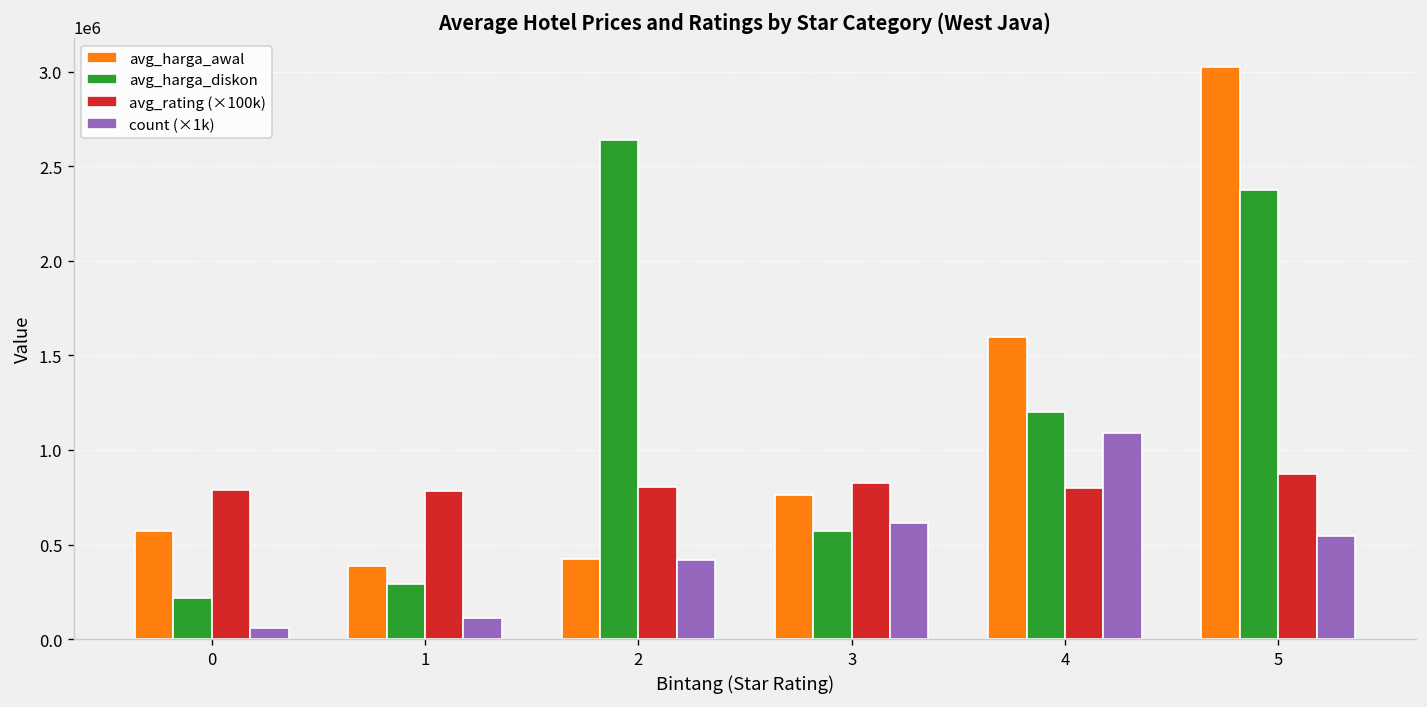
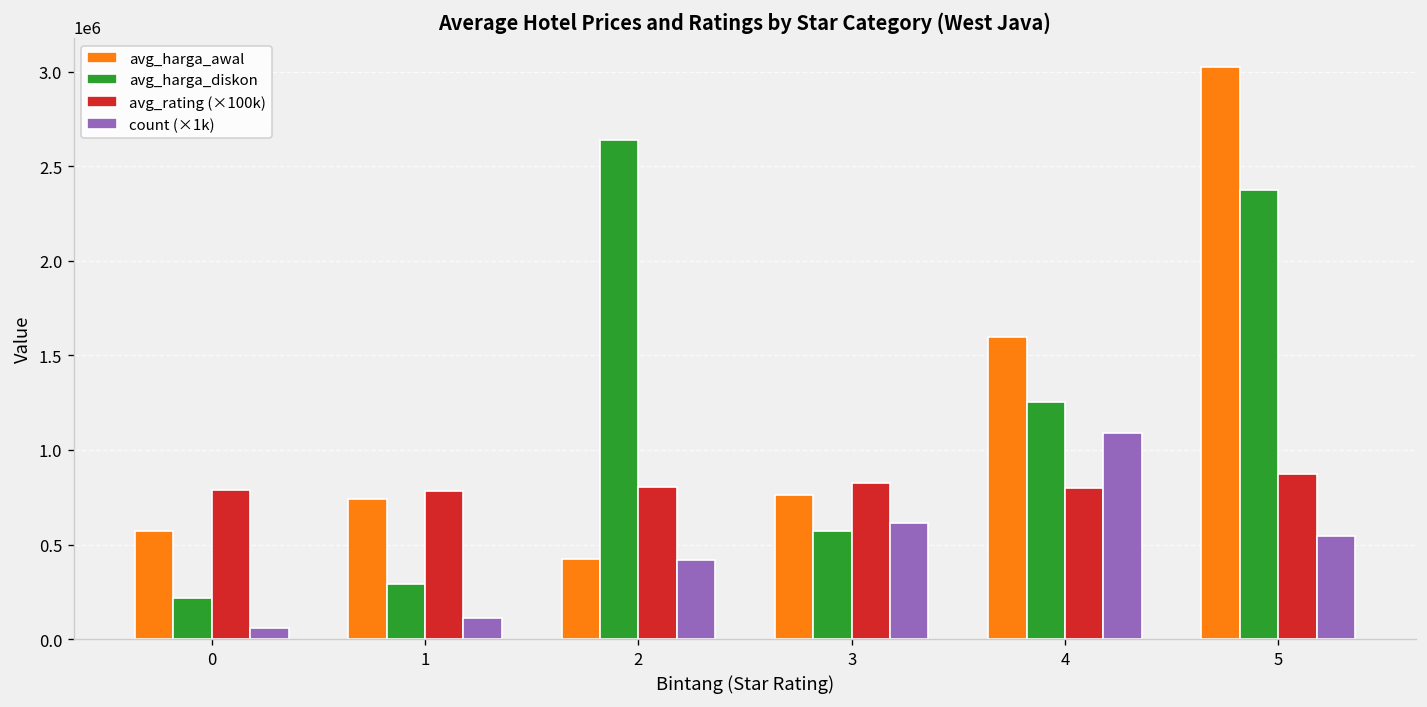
  {
    "avg_harga_awal": {
      "0": 570000,
-     "1": 390000,
+     "1": 740000,
      "2": 420000,
      "3": 760000,
      "4": 1600000,
      "5": 3020000
    },
    "avg_harga_diskon": {
      "0": 220000,
      "1": 290000,
      "2": 2640000,
      "3": 570000,
-     "4": 1200000,
+     "4": 1250000,
      "5": 2370000
    },
    "avg_rating (×100k)": {
      "0": 790000,
      "1": 790000,
      "2": 810000,
      "3": 830000,
      "4": 800000,
      "5": 870000
    },
    "count (×1k)": {
      "0": 60000,
      "1": 110000,
      "2": 420000,
      "3": 610000,
      "4": 1090000,
      "5": 550000
    }
  }
